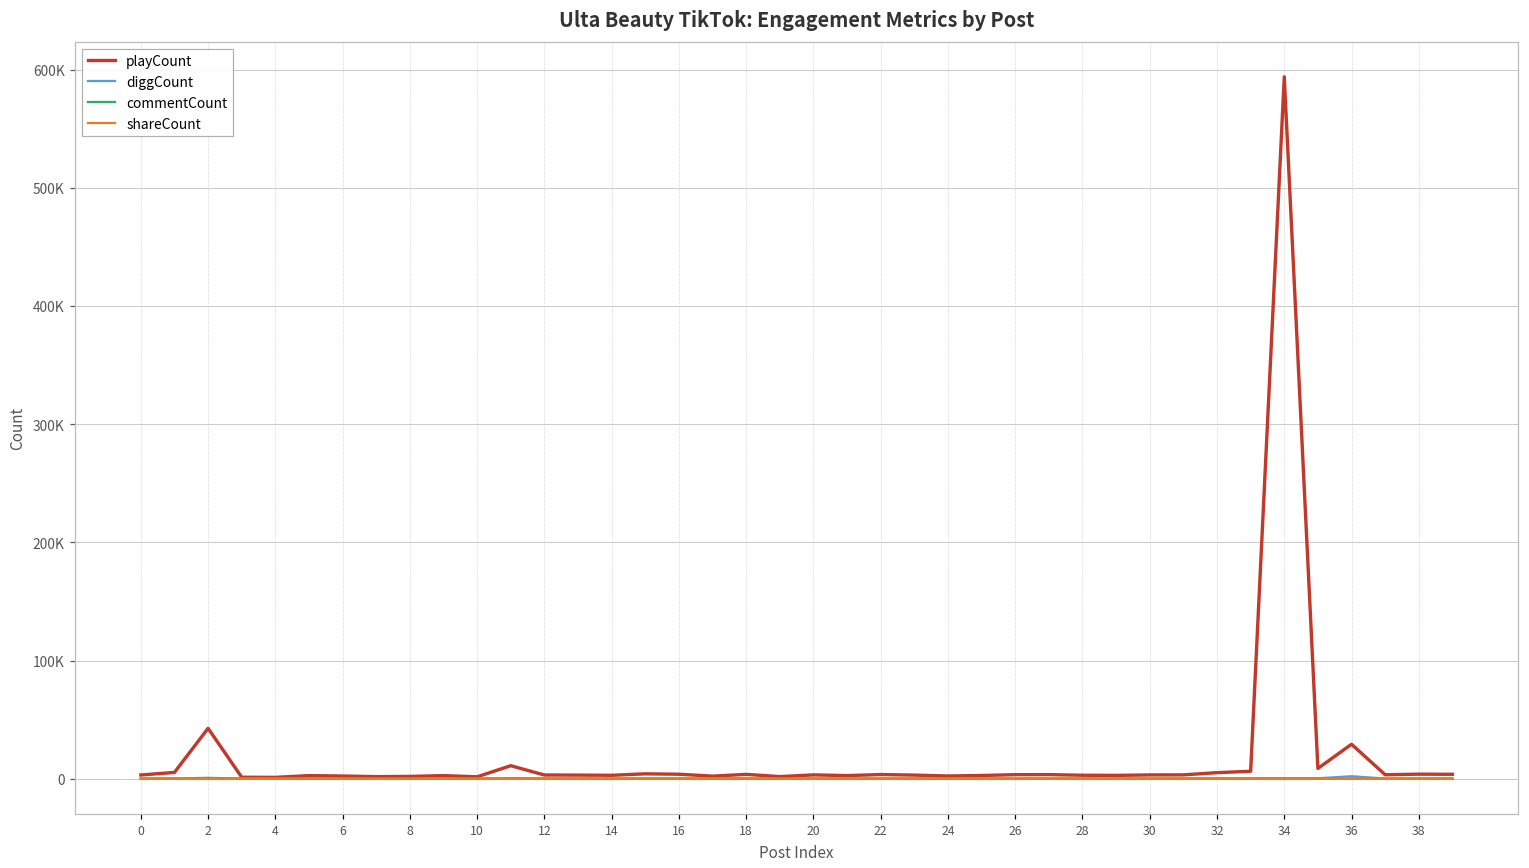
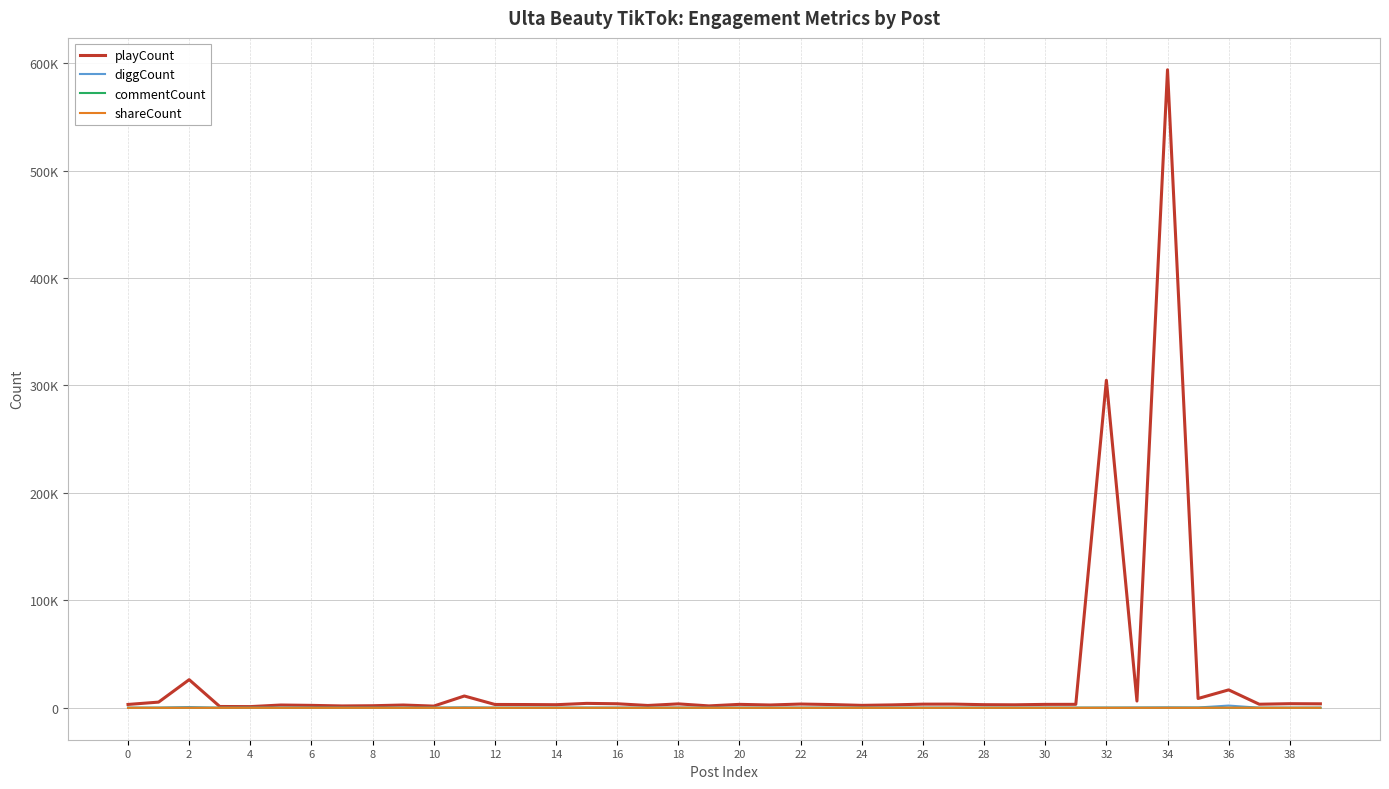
  {
    "playCount": {
      "0": 3000,
-     "2": 43000,
+     "2": 26000,
      "12": 3000,
      "14": 3000,
      "16": 4000,
      "18": 4000,
      "20": 3000,
      "22": 4000,
      "26": 3000,
      "28": 3000,
      "30": 3000,
-     "32": 5000,
+     "32": 305000,
      "34": 594000,
-     "36": 29000,
+     "36": 17000,
      "38": 4000
    }
  }
